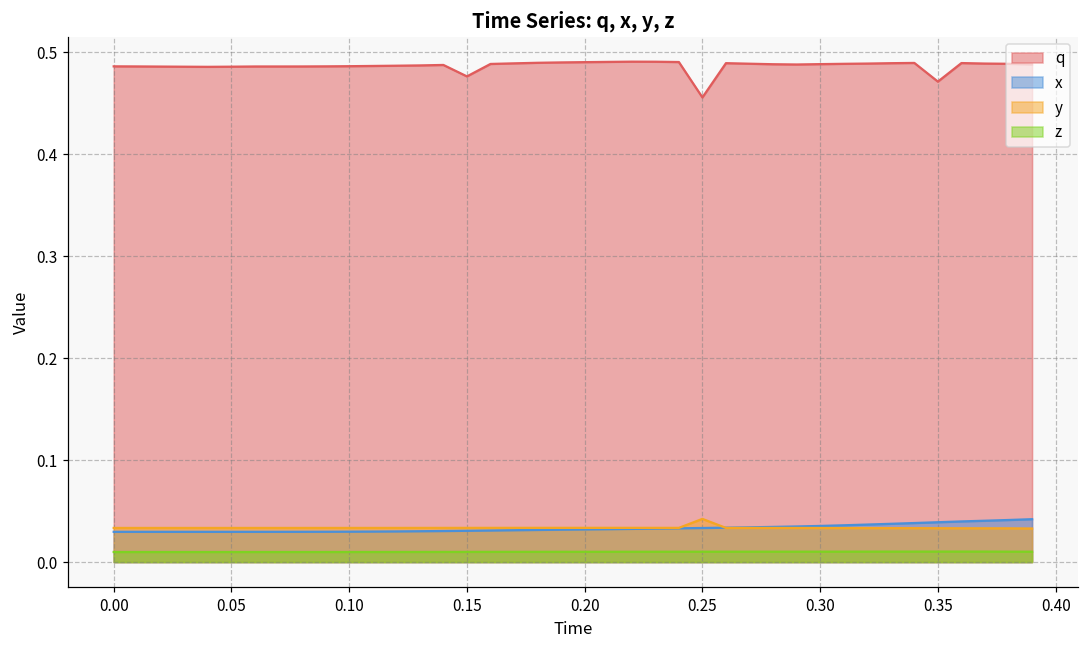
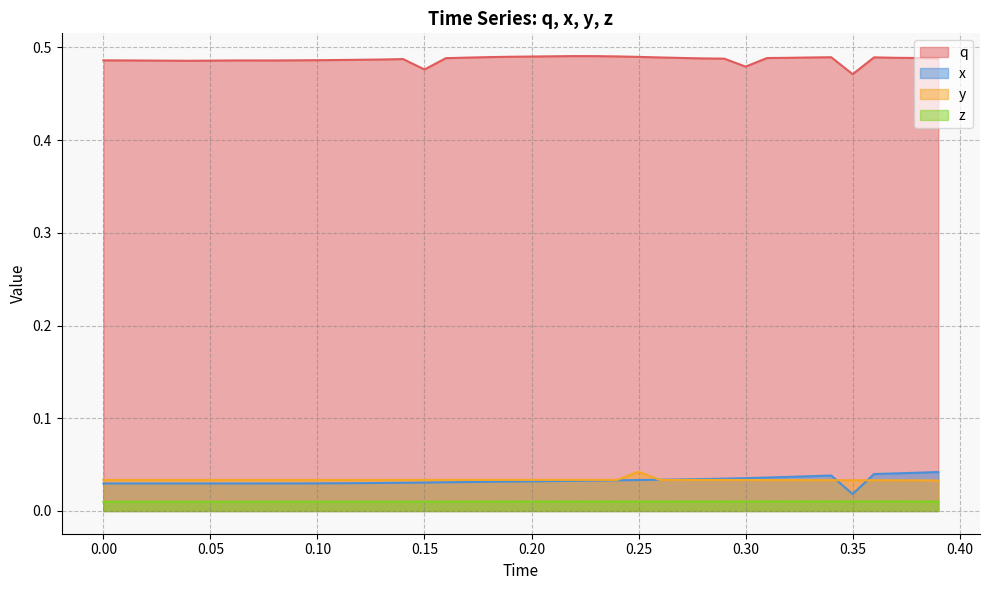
  {
    "q": {
      "0.00": 0.49,
      "0.05": 0.49,
      "0.10": 0.49,
      "0.15": 0.48,
      "0.20": 0.49,
-     "0.25": 0.46,
-     "0.30": 0.49,
+     "0.25": 0.49,
+     "0.30": 0.48,
      "0.35": 0.47
    },
    "x": {
      "0.00": 0.03,
      "0.05": 0.03,
      "0.10": 0.03,
      "0.15": 0.03,
      "0.25": 0.03,
-     "0.35": 0.04
+     "0.35": 0.02
    },
    "y": {
      "0.00": 0.03,
      "0.05": 0.03,
      "0.10": 0.03,
      "0.15": 0.03,
      "0.25": 0.04,
      "0.35": 0.03
    },
    "z": {
      "0.00": 0.01,
      "0.05": 0.01,
      "0.10": 0.01,
      "0.15": 0.01,
      "0.20": 0.01,
      "0.25": 0.01,
      "0.30": 0.01,
      "0.35": 0.01
    }
  }
